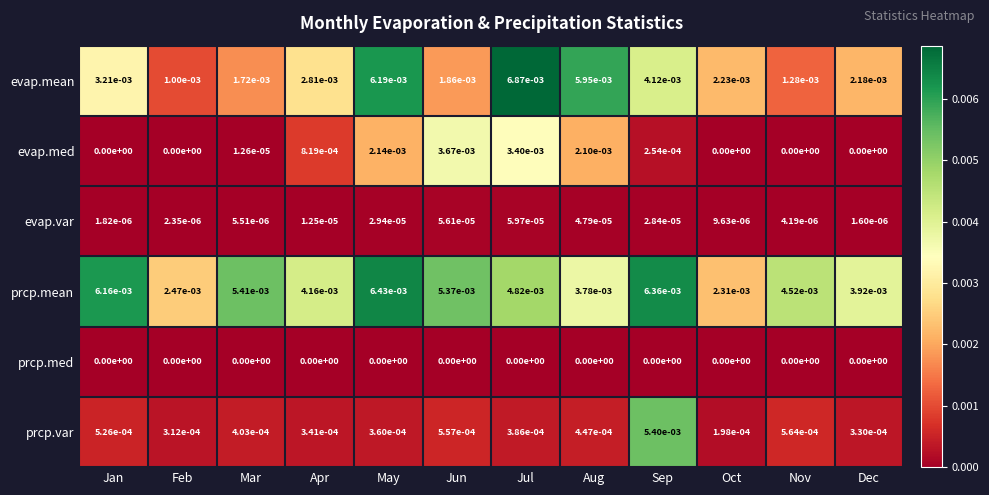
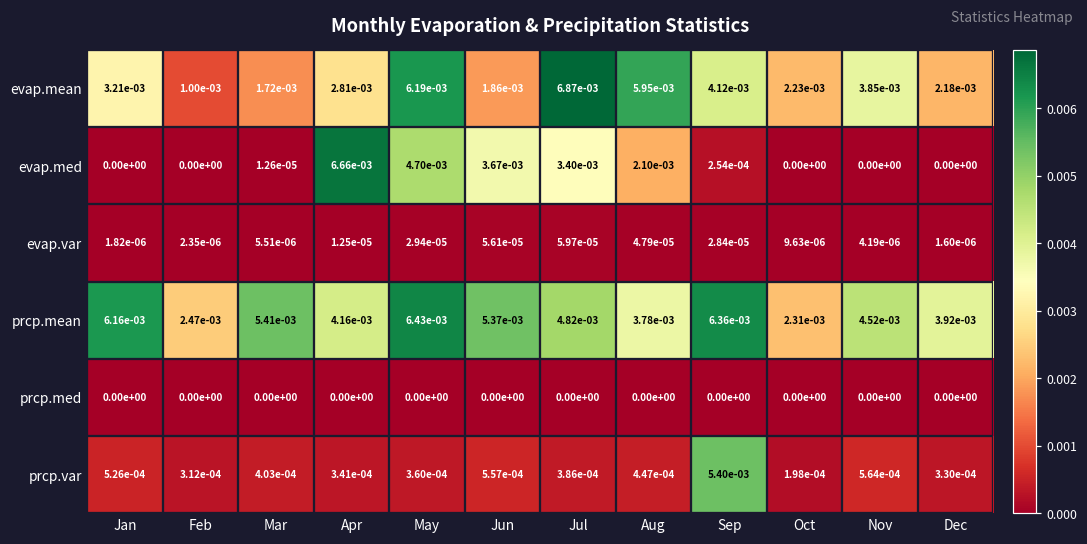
  {
    "evap.mean": {
      "Jan": "3.21e-03",
      "Feb": "1.00e-03",
      "Mar": "1.72e-03",
      "Apr": "2.81e-03",
      "May": "6.19e-03",
      "Jun": "1.86e-03",
      "Jul": "6.87e-03",
      "Aug": "5.95e-03",
      "Sep": "4.12e-03",
      "Oct": "2.23e-03",
-     "Nov": "1.28e-03",
+     "Nov": "3.85e-03",
      "Dec": "2.18e-03"
    },
    "evap.med": {
      "Jan": "0.00e+00",
      "Feb": "0.00e+00",
      "Mar": "1.26e-05",
-     "Apr": "8.19e-04",
-     "May": "2.14e-03",
+     "Apr": "6.66e-03",
+     "May": "4.70e-03",
      "Jun": "3.67e-03",
      "Jul": "3.40e-03",
      "Aug": "2.10e-03",
      "Sep": "2.54e-04",
      "Oct": "0.00e+00",
      "Nov": "0.00e+00",
      "Dec": "0.00e+00"
    },
    "evap.var": {
      "Jan": "1.82e-06",
      "Feb": "2.35e-06",
      "Mar": "5.51e-06",
      "Apr": "1.25e-05",
      "May": "2.94e-05",
      "Jun": "5.61e-05",
      "Jul": "5.97e-05",
      "Aug": "4.79e-05",
      "Sep": "2.84e-05",
      "Oct": "9.63e-06",
      "Nov": "4.19e-06",
      "Dec": "1.60e-06"
    },
    "prcp.mean": {
      "Jan": "6.16e-03",
      "Feb": "2.47e-03",
      "Mar": "5.41e-03",
      "Apr": "4.16e-03",
      "May": "6.43e-03",
      "Jun": "5.37e-03",
      "Jul": "4.82e-03",
      "Aug": "3.78e-03",
      "Sep": "6.36e-03",
      "Oct": "2.31e-03",
      "Nov": "4.52e-03",
      "Dec": "3.92e-03"
    },
    "prcp.med": {
      "Jan": "0.00e+00",
      "Feb": "0.00e+00",
      "Mar": "0.00e+00",
      "Apr": "0.00e+00",
      "May": "0.00e+00",
      "Jun": "0.00e+00",
      "Jul": "0.00e+00",
      "Aug": "0.00e+00",
      "Sep": "0.00e+00",
      "Oct": "0.00e+00",
      "Nov": "0.00e+00",
      "Dec": "0.00e+00"
    },
    "prcp.var": {
      "Jan": "5.26e-04",
      "Feb": "3.12e-04",
      "Mar": "4.03e-04",
      "Apr": "3.41e-04",
      "May": "3.60e-04",
      "Jun": "5.57e-04",
      "Jul": "3.86e-04",
      "Aug": "4.47e-04",
      "Sep": "5.40e-03",
      "Oct": "1.98e-04",
      "Nov": "5.64e-04",
      "Dec": "3.30e-04"
    }
  }
